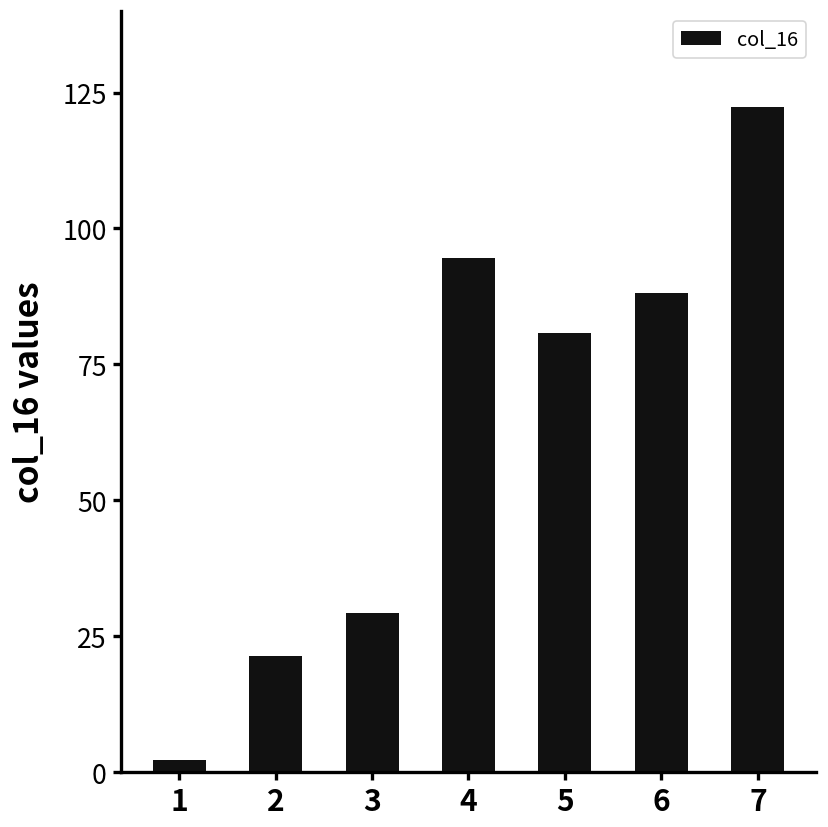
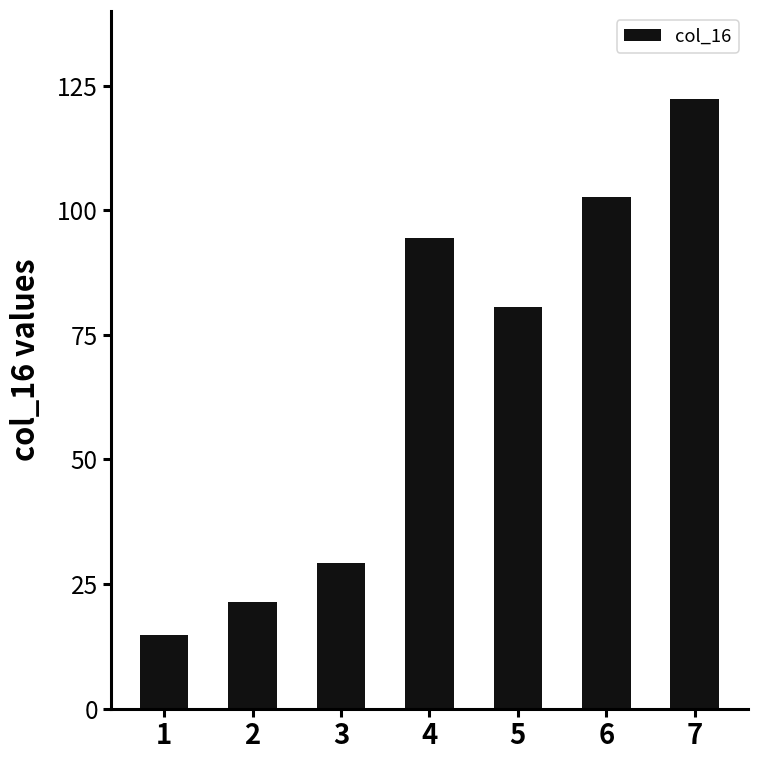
  {
-   "1": 2,
+   "1": 15,
    "2": 21,
    "3": 29,
    "4": 95,
    "5": 81,
-   "6": 88,
+   "6": 103,
    "7": 122
  }
